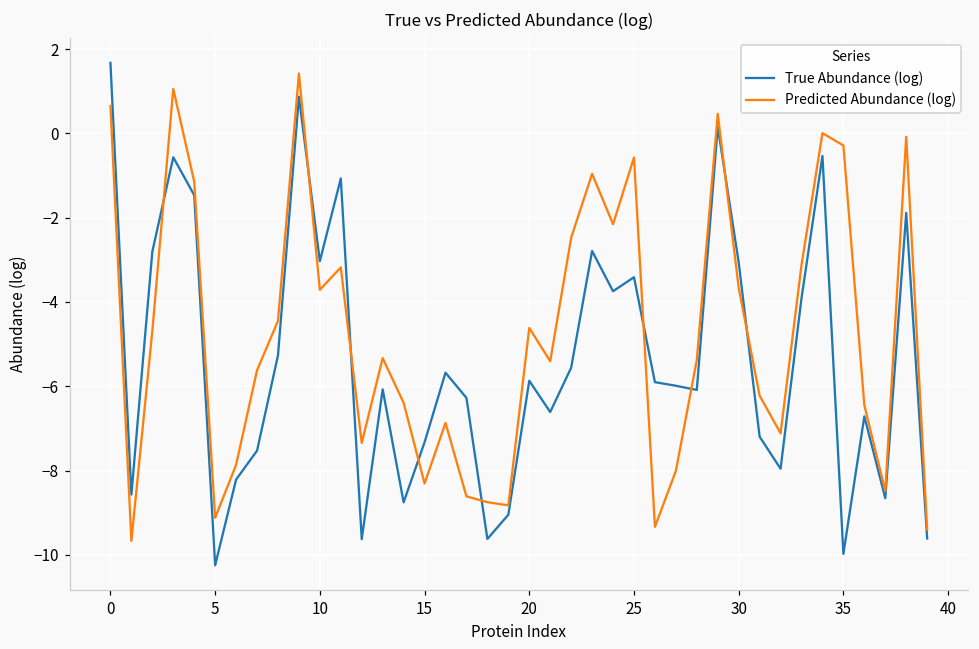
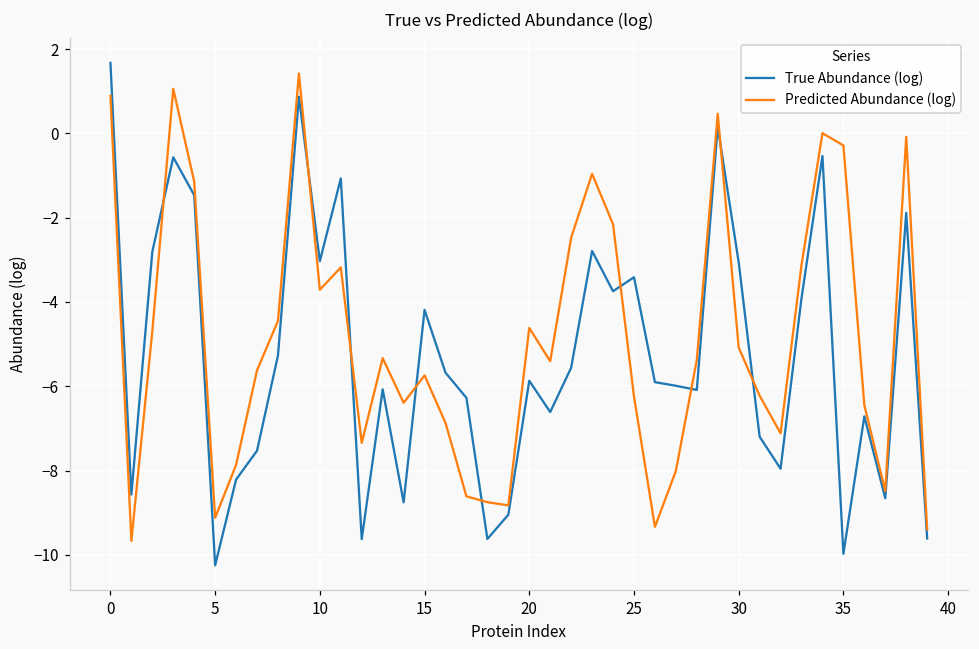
  {
    "True Abundance (log)": {
      "0": 1.7,
      "5": -10.2,
      "10": -3.0,
-     "15": -7.3,
+     "15": -4.2,
      "20": -5.9,
      "25": -3.4,
      "30": -3.1,
      "35": -10.0
    },
    "Predicted Abundance (log)": {
-     "0": 0.6,
+     "0": 0.9,
      "5": -9.1,
      "10": -3.7,
-     "15": -8.3,
+     "15": -5.7,
      "20": -4.6,
-     "25": -0.6,
-     "30": -3.7,
+     "25": -6.2,
+     "30": -5.1,
      "35": -0.3
    }
  }
